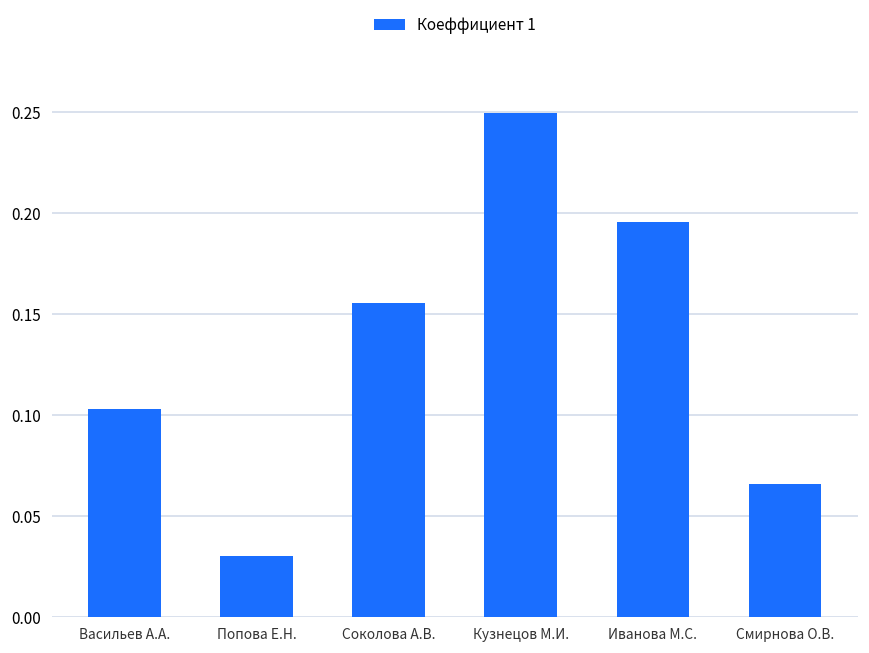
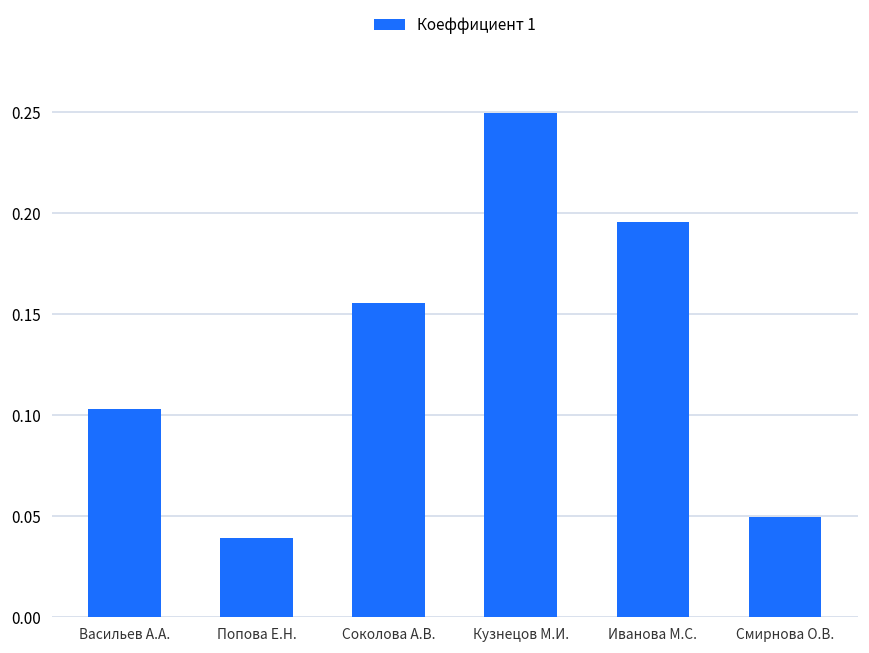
  {
    "Васильев А.А.": 0.103,
-   "Попова Е.Н.": 0.030,
+   "Попова Е.Н.": 0.039,
    "Соколова А.В.": 0.156,
    "Кузнецов М.И.": 0.249,
    "Иванова М.С.": 0.195,
-   "Смирнова О.В.": 0.066
+   "Смирнова О.В.": 0.050
  }
